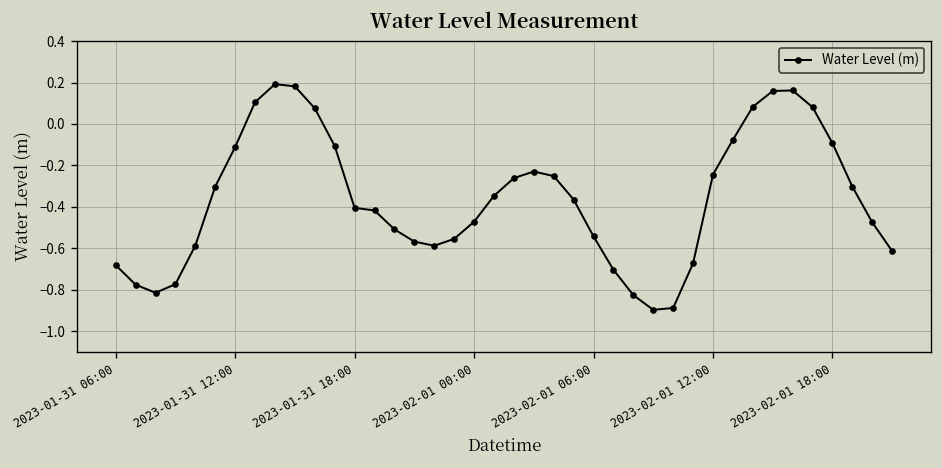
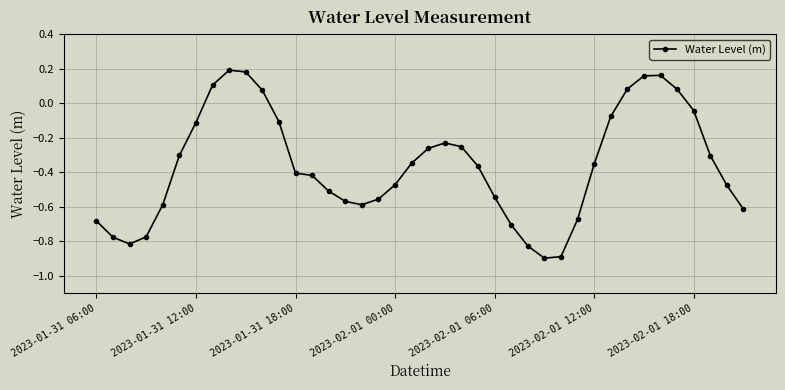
  {
    "2023-01-31 06:00": -0.68,
    "2023-01-31 12:00": -0.11,
    "2023-01-31 18:00": -0.40,
    "2023-02-01 00:00": -0.47,
    "2023-02-01 06:00": -0.54,
-   "2023-02-01 12:00": -0.24,
-   "2023-02-01 18:00": -0.09
+   "2023-02-01 12:00": -0.35,
+   "2023-02-01 18:00": -0.04
  }
